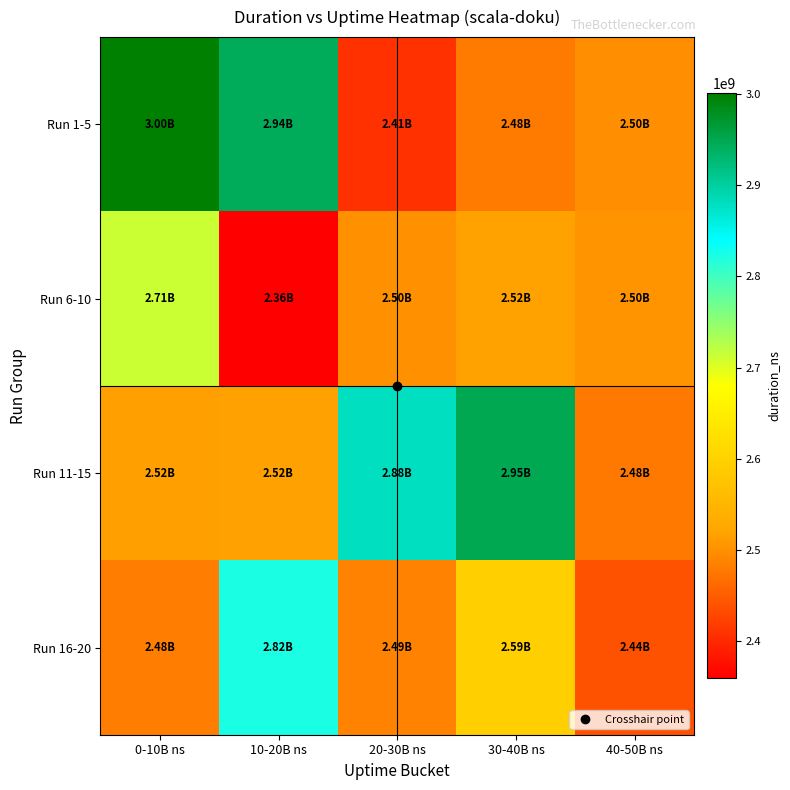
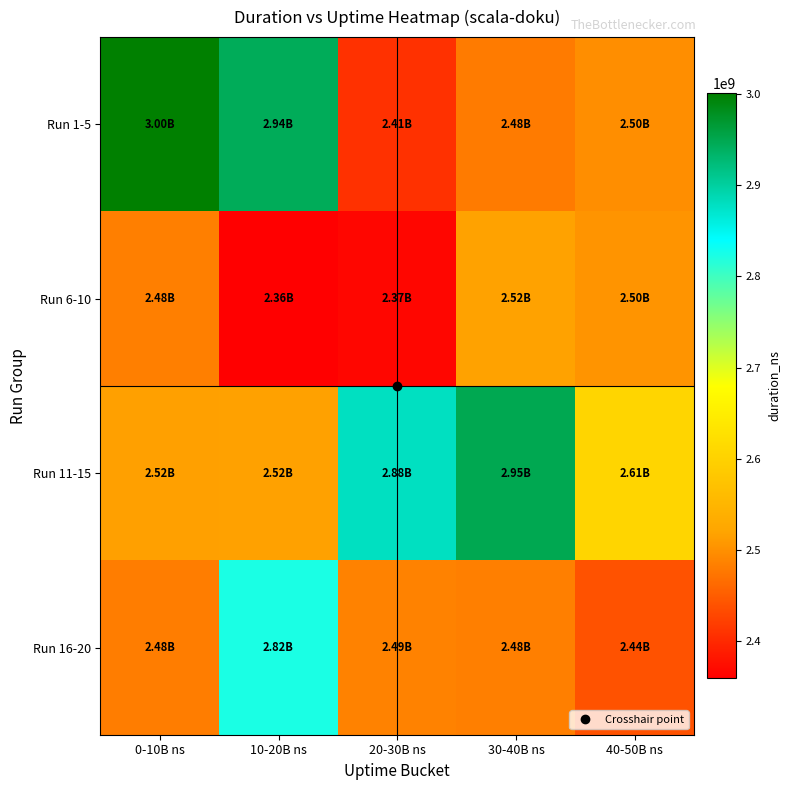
  {
    "Run 1-5": {
      "0-10B ns": "3.00B",
      "10-20B ns": "2.94B",
      "20-30B ns": "2.41B",
      "30-40B ns": "2.48B",
      "40-50B ns": "2.50B"
    },
    "Run 6-10": {
-     "0-10B ns": "2.71B",
+     "0-10B ns": "2.48B",
      "10-20B ns": "2.36B",
-     "20-30B ns": "2.50B",
+     "20-30B ns": "2.37B",
      "30-40B ns": "2.52B",
      "40-50B ns": "2.50B"
    },
    "Run 11-15": {
      "0-10B ns": "2.52B",
      "10-20B ns": "2.52B",
      "20-30B ns": "2.88B",
      "30-40B ns": "2.95B",
-     "40-50B ns": "2.48B"
+     "40-50B ns": "2.61B"
    },
    "Run 16-20": {
      "0-10B ns": "2.48B",
      "10-20B ns": "2.82B",
      "20-30B ns": "2.49B",
-     "30-40B ns": "2.59B",
+     "30-40B ns": "2.48B",
      "40-50B ns": "2.44B"
    }
  }
